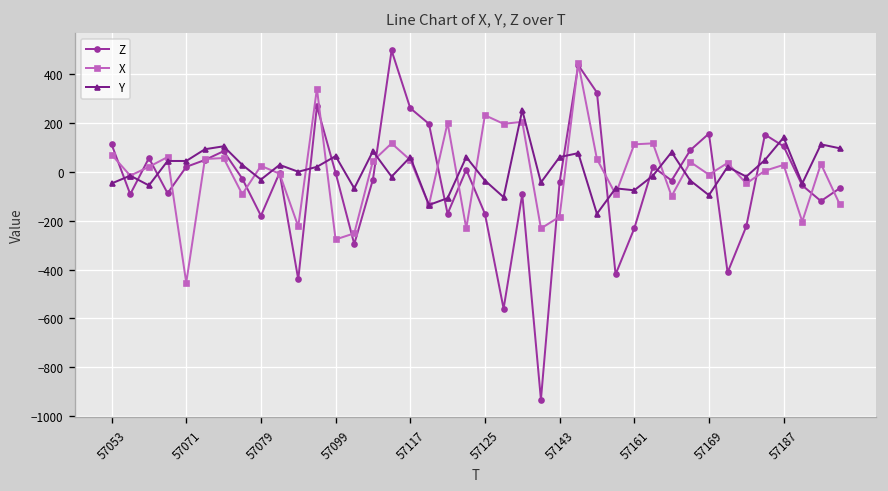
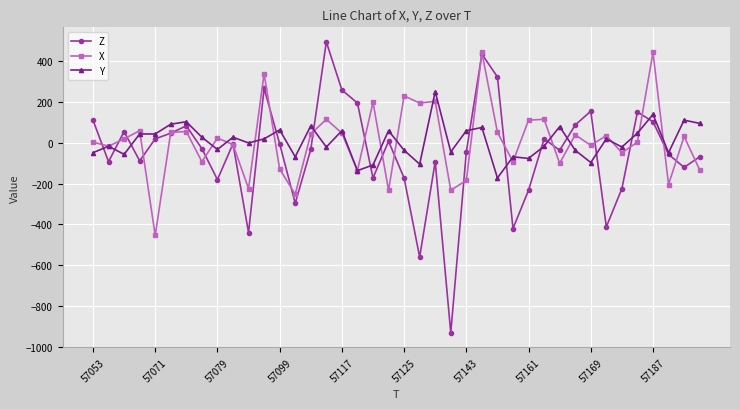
  {
    "X": {
-     "57053": 70,
+     "57053": 0,
      "57071": -450,
      "57079": 20,
-     "57099": -280,
+     "57099": -130,
      "57125": 230,
      "57143": -180,
      "57161": 110,
      "57169": -10,
-     "57187": 30
+     "57187": 440
    }
  }
